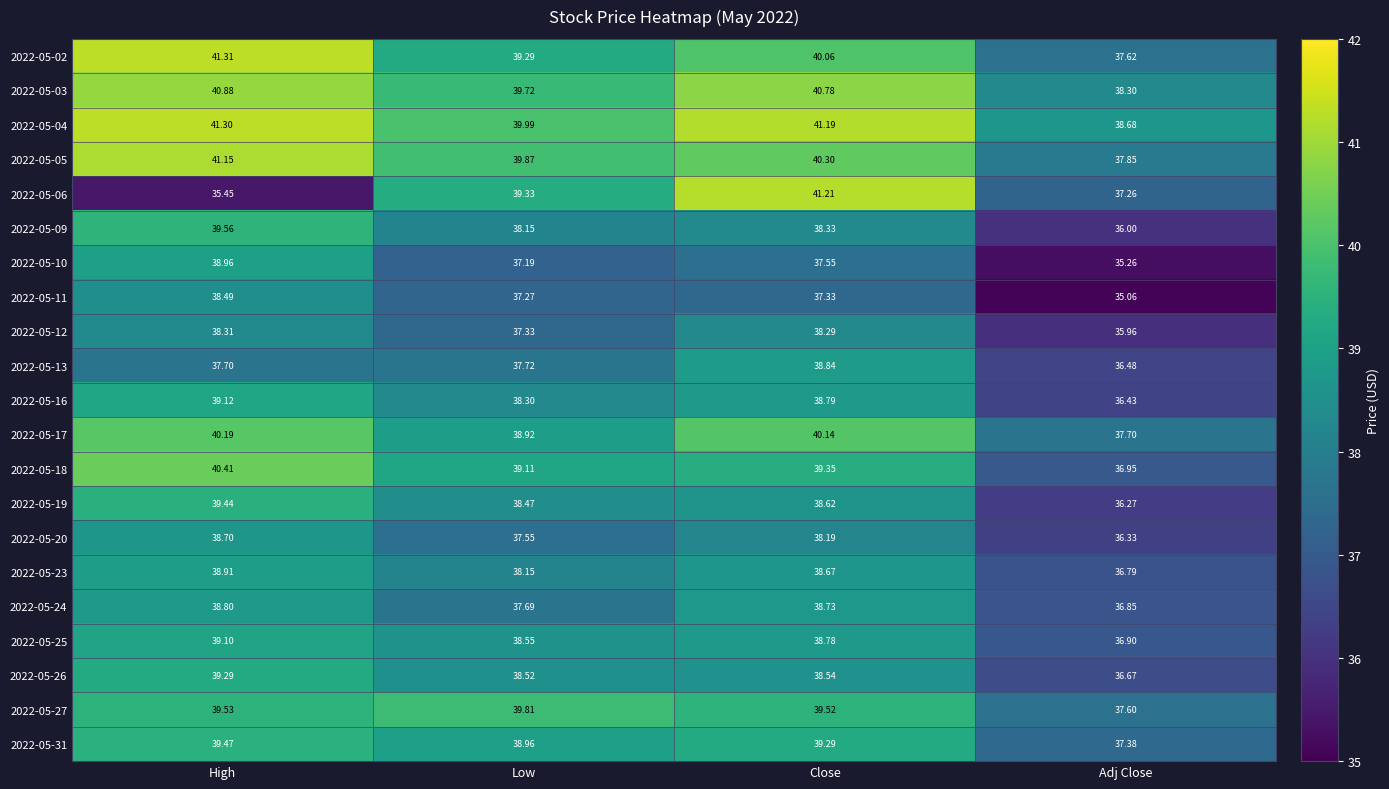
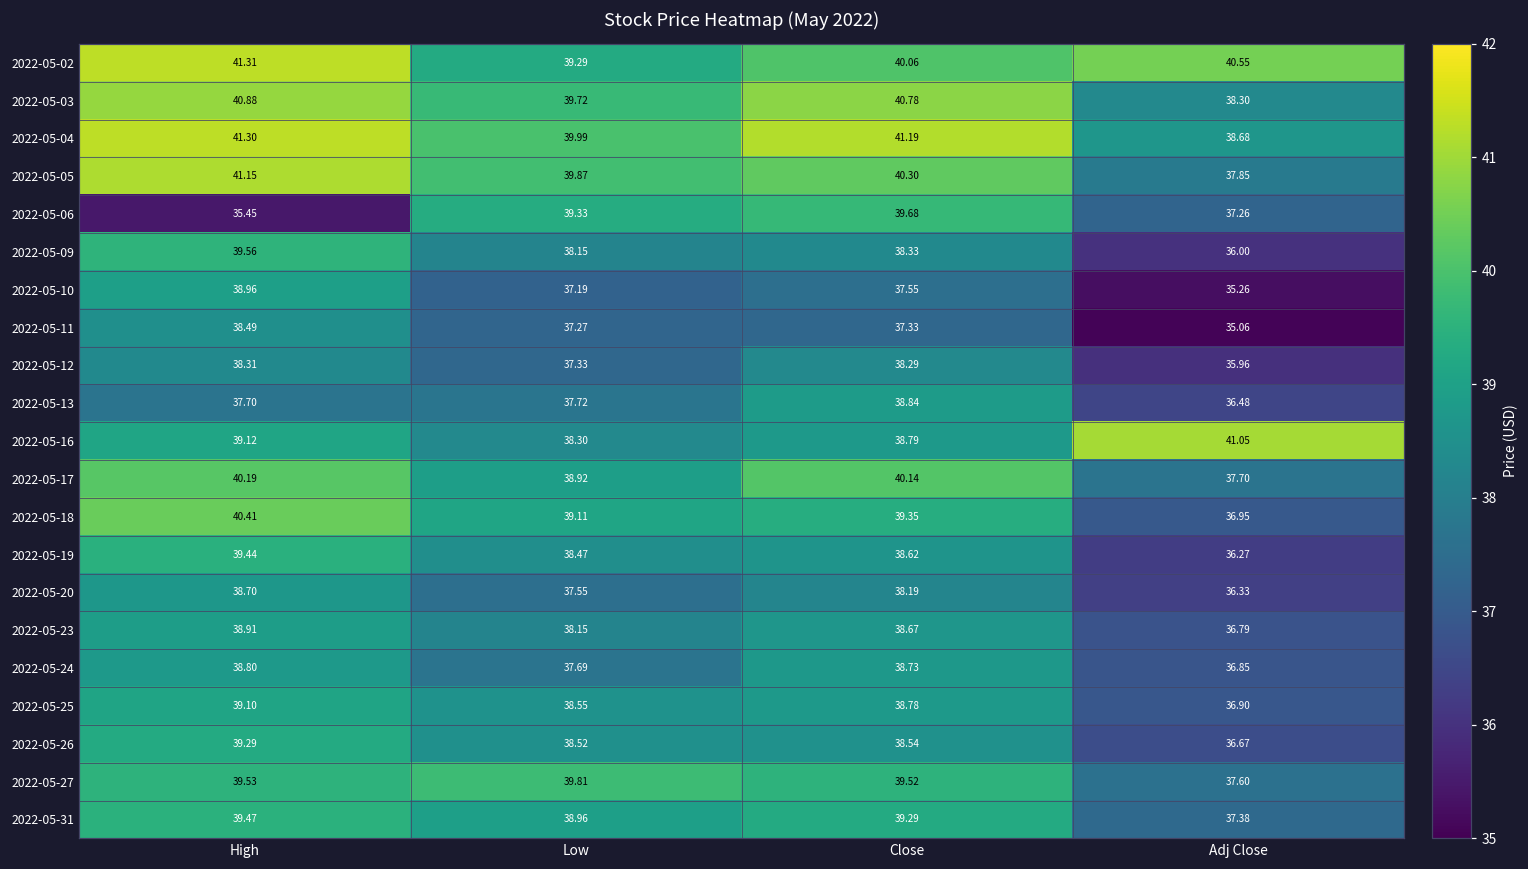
  {
    "2022-05-02": {
      "High": 41.31,
      "Low": 39.29,
      "Close": 40.06,
-     "Adj Close": 37.62
+     "Adj Close": 40.55
    },
    "2022-05-03": {
      "High": 40.88,
      "Low": 39.72,
      "Close": 40.78,
      "Adj Close": 38.30
    },
    "2022-05-04": {
      "High": 41.30,
      "Low": 39.99,
      "Close": 41.19,
      "Adj Close": 38.68
    },
    "2022-05-05": {
      "High": 41.15,
      "Low": 39.87,
      "Close": 40.30,
      "Adj Close": 37.85
    },
    "2022-05-06": {
      "High": 35.45,
      "Low": 39.33,
-     "Close": 41.21,
+     "Close": 39.68,
      "Adj Close": 37.26
    },
    "2022-05-09": {
      "High": 39.56,
      "Low": 38.15,
      "Close": 38.33,
      "Adj Close": 36.00
    },
    "2022-05-10": {
      "High": 38.96,
      "Low": 37.19,
      "Close": 37.55,
      "Adj Close": 35.26
    },
    "2022-05-11": {
      "High": 38.49,
      "Low": 37.27,
      "Close": 37.33,
      "Adj Close": 35.06
    },
    "2022-05-12": {
      "High": 38.31,
      "Low": 37.33,
      "Close": 38.29,
      "Adj Close": 35.96
    },
    "2022-05-13": {
      "High": 37.70,
      "Low": 37.72,
      "Close": 38.84,
      "Adj Close": 36.48
    },
    "2022-05-16": {
      "High": 39.12,
      "Low": 38.30,
      "Close": 38.79,
-     "Adj Close": 36.43
+     "Adj Close": 41.05
    },
    "2022-05-17": {
      "High": 40.19,
      "Low": 38.92,
      "Close": 40.14,
      "Adj Close": 37.70
    },
    "2022-05-18": {
      "High": 40.41,
      "Low": 39.11,
      "Close": 39.35,
      "Adj Close": 36.95
    },
    "2022-05-19": {
      "High": 39.44,
      "Low": 38.47,
      "Close": 38.62,
      "Adj Close": 36.27
    },
    "2022-05-20": {
      "High": 38.70,
      "Low": 37.55,
      "Close": 38.19,
      "Adj Close": 36.33
    },
    "2022-05-23": {
      "High": 38.91,
      "Low": 38.15,
      "Close": 38.67,
      "Adj Close": 36.79
    },
    "2022-05-24": {
      "High": 38.80,
      "Low": 37.69,
      "Close": 38.73,
      "Adj Close": 36.85
    },
    "2022-05-25": {
      "High": 39.10,
      "Low": 38.55,
      "Close": 38.78,
      "Adj Close": 36.90
    },
    "2022-05-26": {
      "High": 39.29,
      "Low": 38.52,
      "Close": 38.54,
      "Adj Close": 36.67
    },
    "2022-05-27": {
      "High": 39.53,
      "Low": 39.81,
      "Close": 39.52,
      "Adj Close": 37.60
    },
    "2022-05-31": {
      "High": 39.47,
      "Low": 38.96,
      "Close": 39.29,
      "Adj Close": 37.38
    }
  }
